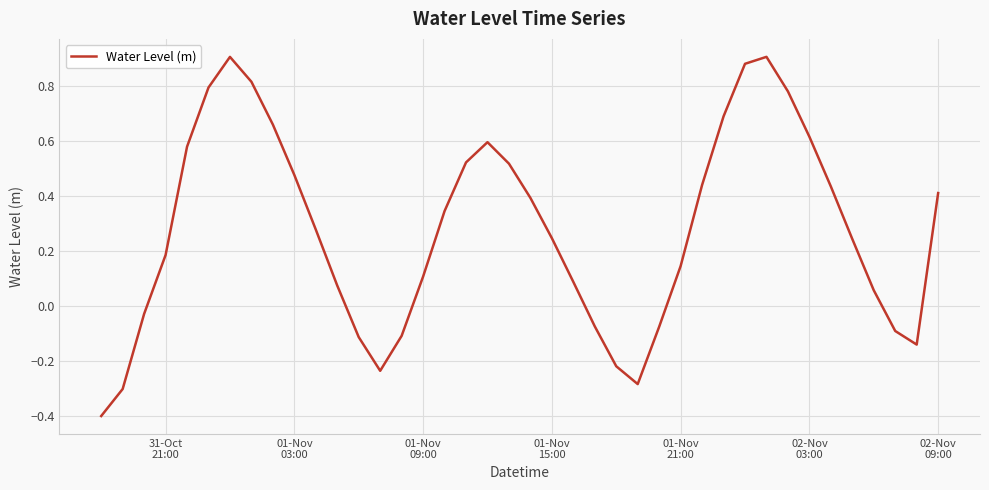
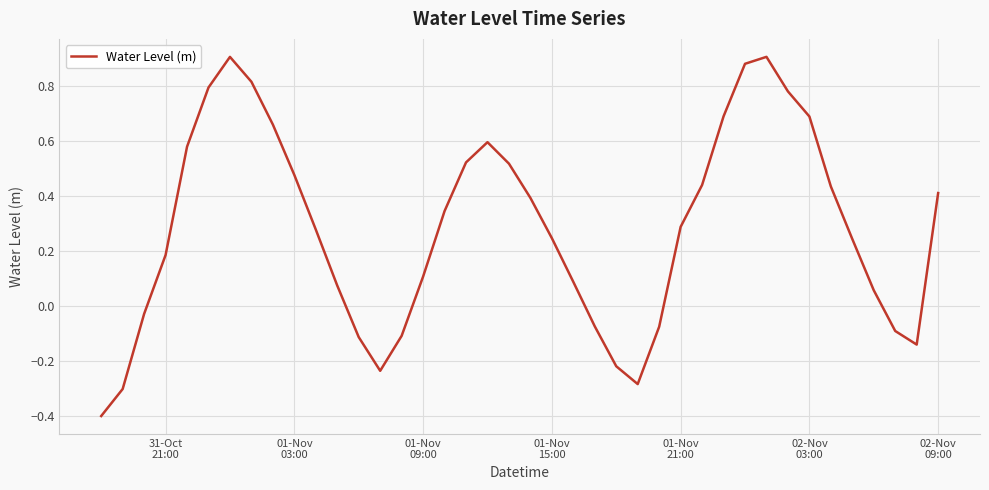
  {
    "31-Oct 21:00": 0.19,
    "01-Nov 03:00": 0.48,
    "01-Nov 09:00": 0.11,
    "01-Nov 15:00": 0.25,
-   "01-Nov 21:00": 0.15,
-   "02-Nov 03:00": 0.61,
+   "01-Nov 21:00": 0.29,
+   "02-Nov 03:00": 0.69,
    "02-Nov 09:00": 0.41
  }
